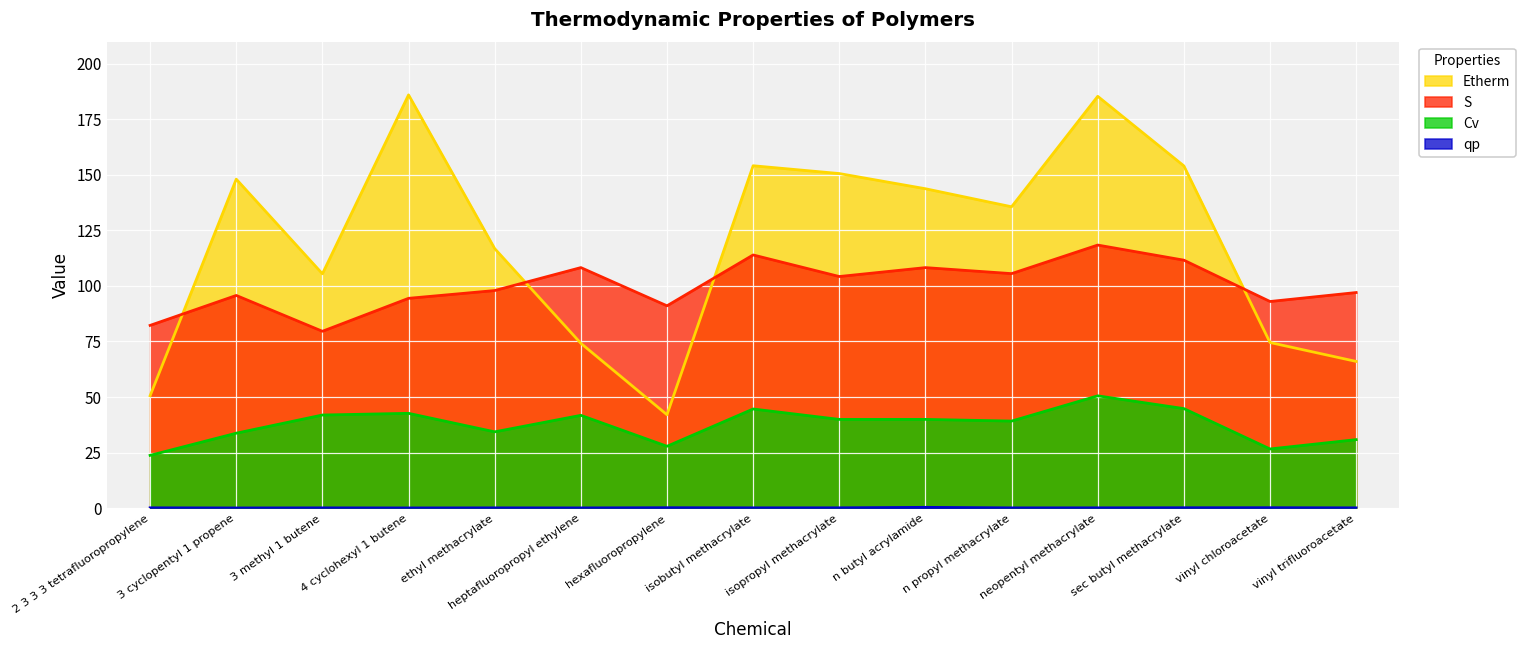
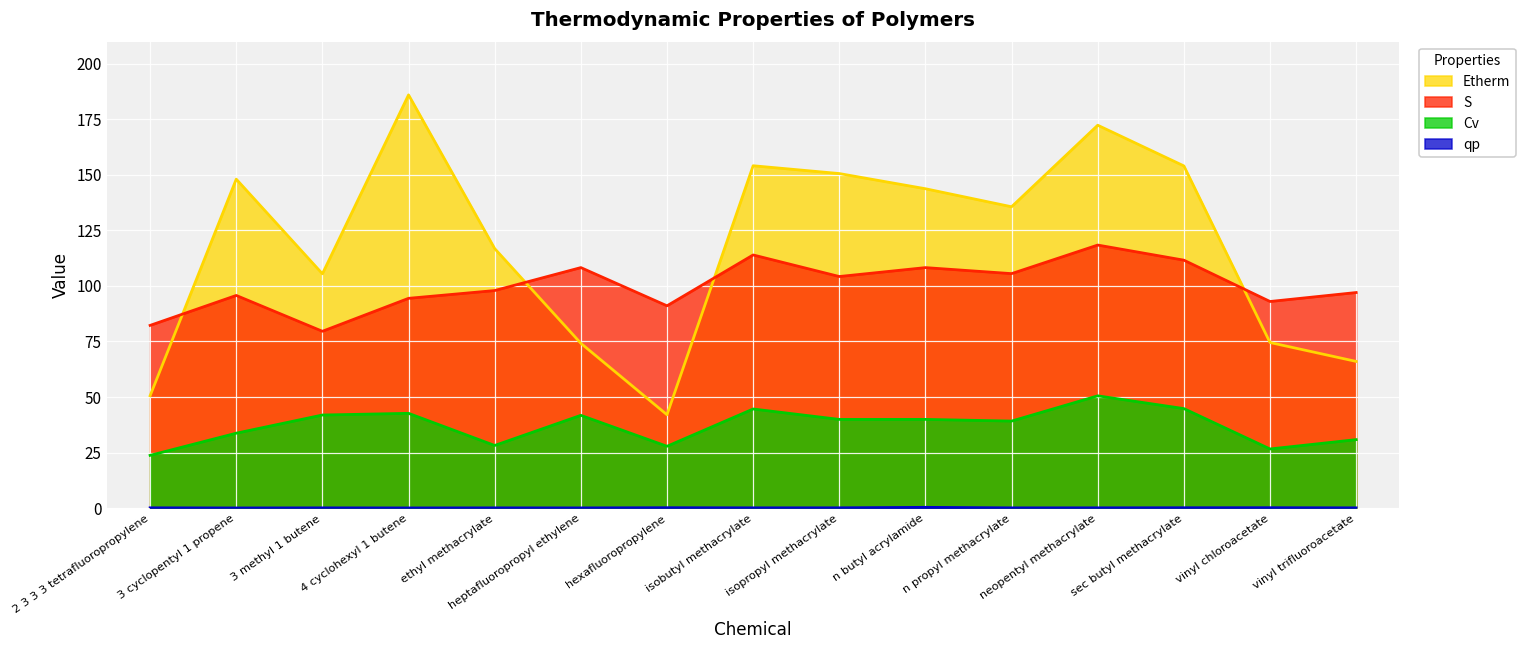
  {
    "Etherm": {
      "2 3 3 3 tetrafluoropropylene": 51,
      "3 cyclopentyl 1 propene": 148,
      "3 methyl 1 butene": 105,
      "4 cyclohexyl 1 butene": 186,
      "ethyl methacrylate": 117,
      "heptafluoropropyl ethylene": 74,
      "hexafluoropropylene": 42,
      "isobutyl methacrylate": 154,
      "isopropyl methacrylate": 151,
      "n butyl acrylamide": 144,
      "n propyl methacrylate": 136,
-     "neopentyl methacrylate": 185,
+     "neopentyl methacrylate": 172,
      "sec butyl methacrylate": 154,
      "vinyl chloroacetate": 75,
      "vinyl trifluoroacetate": 66
    },
    "S": {
      "2 3 3 3 tetrafluoropropylene": 82,
      "3 cyclopentyl 1 propene": 96,
      "3 methyl 1 butene": 80,
      "4 cyclohexyl 1 butene": 94,
      "ethyl methacrylate": 98,
      "heptafluoropropyl ethylene": 108,
      "hexafluoropropylene": 91,
      "isobutyl methacrylate": 114,
      "isopropyl methacrylate": 104,
      "n butyl acrylamide": 108,
      "n propyl methacrylate": 106,
      "neopentyl methacrylate": 118,
      "sec butyl methacrylate": 112,
      "vinyl chloroacetate": 93,
      "vinyl trifluoroacetate": 97
    },
    "Cv": {
      "2 3 3 3 tetrafluoropropylene": 24,
      "3 cyclopentyl 1 propene": 34,
      "3 methyl 1 butene": 42,
      "4 cyclohexyl 1 butene": 43,
-     "ethyl methacrylate": 34,
+     "ethyl methacrylate": 28,
      "heptafluoropropyl ethylene": 42,
      "hexafluoropropylene": 28,
      "isobutyl methacrylate": 45,
      "isopropyl methacrylate": 40,
      "n butyl acrylamide": 40,
      "n propyl methacrylate": 39,
      "neopentyl methacrylate": 51,
      "sec butyl methacrylate": 45,
      "vinyl chloroacetate": 27,
      "vinyl trifluoroacetate": 31
    },
    "qp": {
      "2 3 3 3 tetrafluoropropylene": 0,
      "3 cyclopentyl 1 propene": 0,
      "3 methyl 1 butene": 0,
      "4 cyclohexyl 1 butene": 0,
      "ethyl methacrylate": 0,
      "heptafluoropropyl ethylene": 0,
      "hexafluoropropylene": 0,
      "isobutyl methacrylate": 0,
      "isopropyl methacrylate": 0,
      "n butyl acrylamide": 0,
      "n propyl methacrylate": 0,
      "neopentyl methacrylate": 0,
      "sec butyl methacrylate": 0,
      "vinyl chloroacetate": 0,
      "vinyl trifluoroacetate": 0
    }
  }
